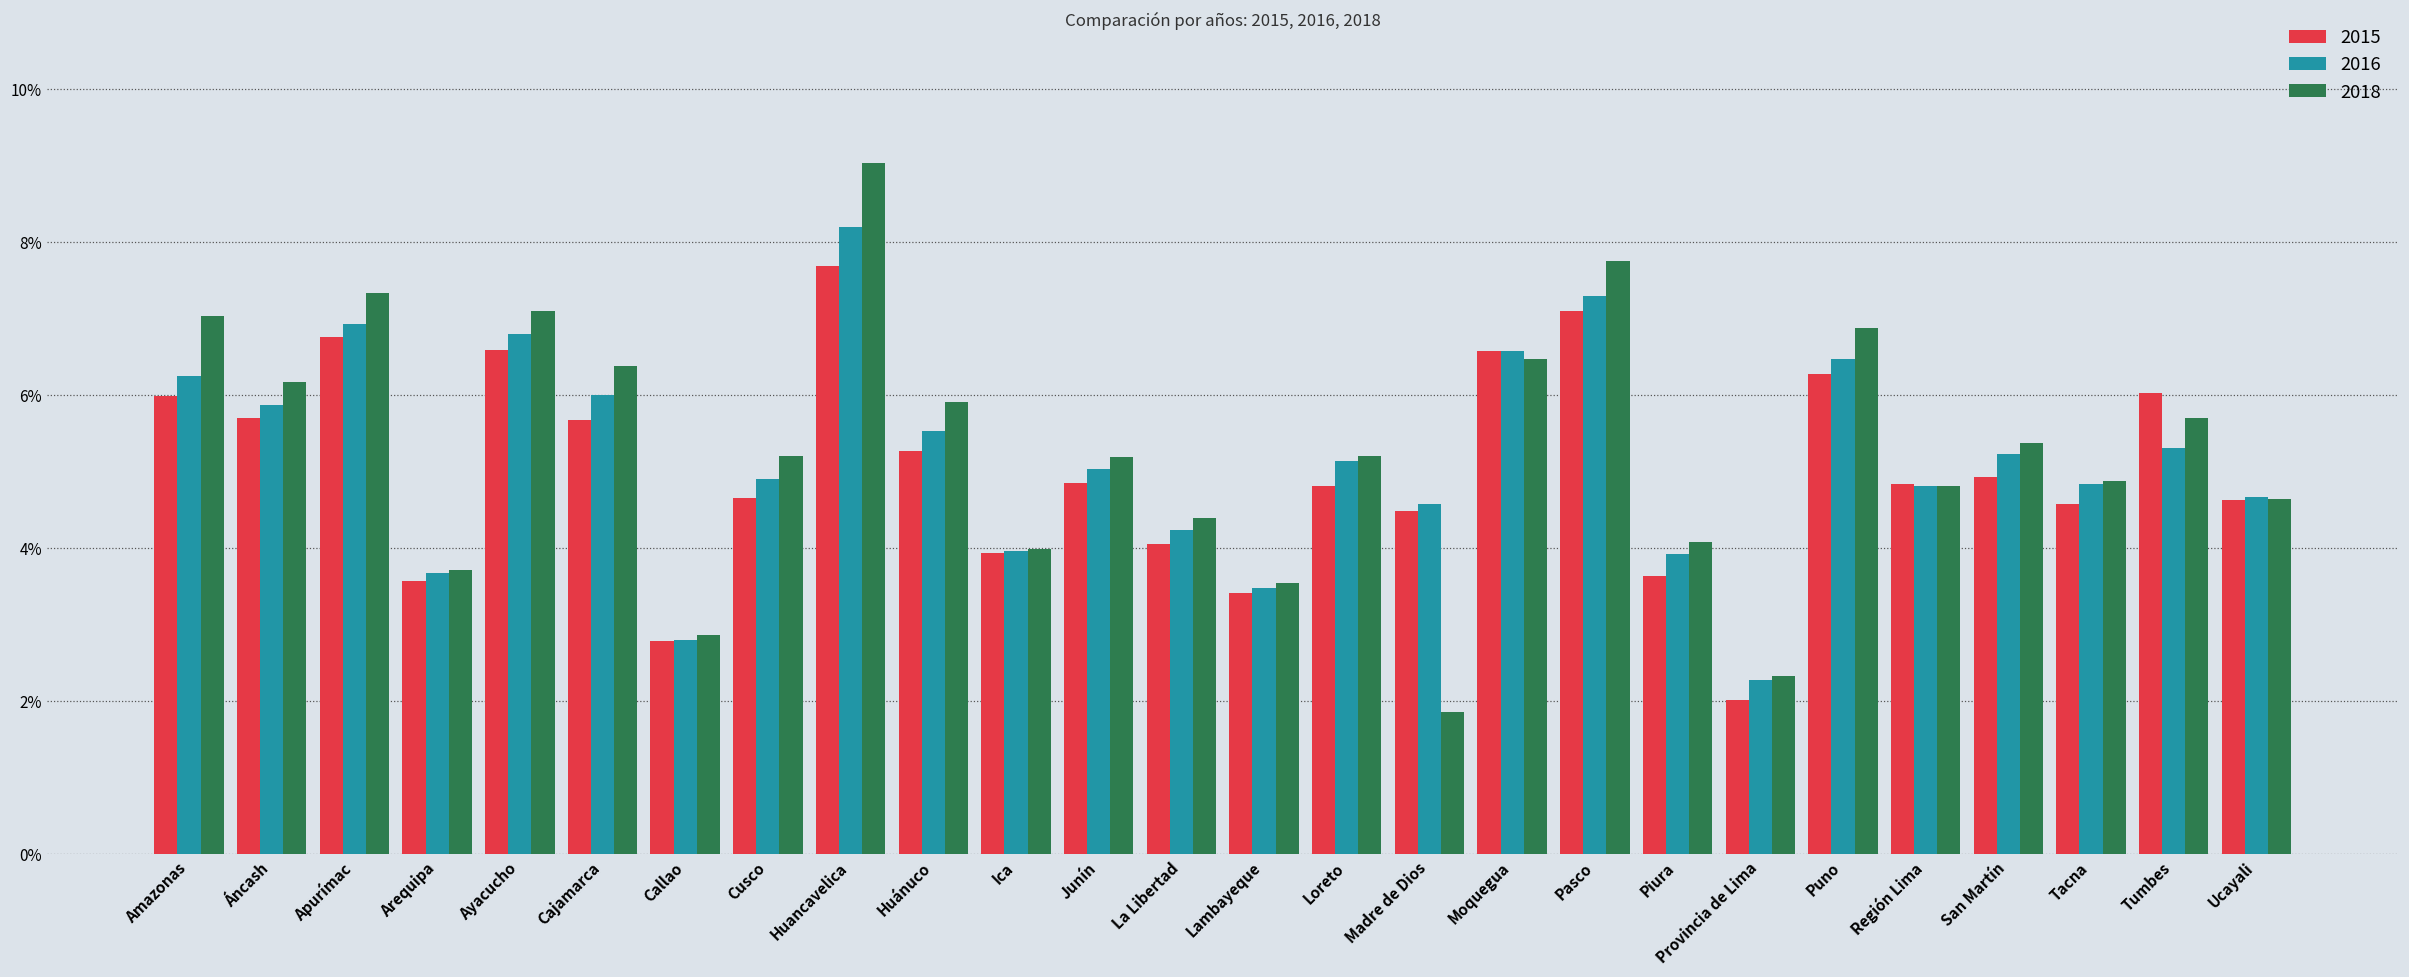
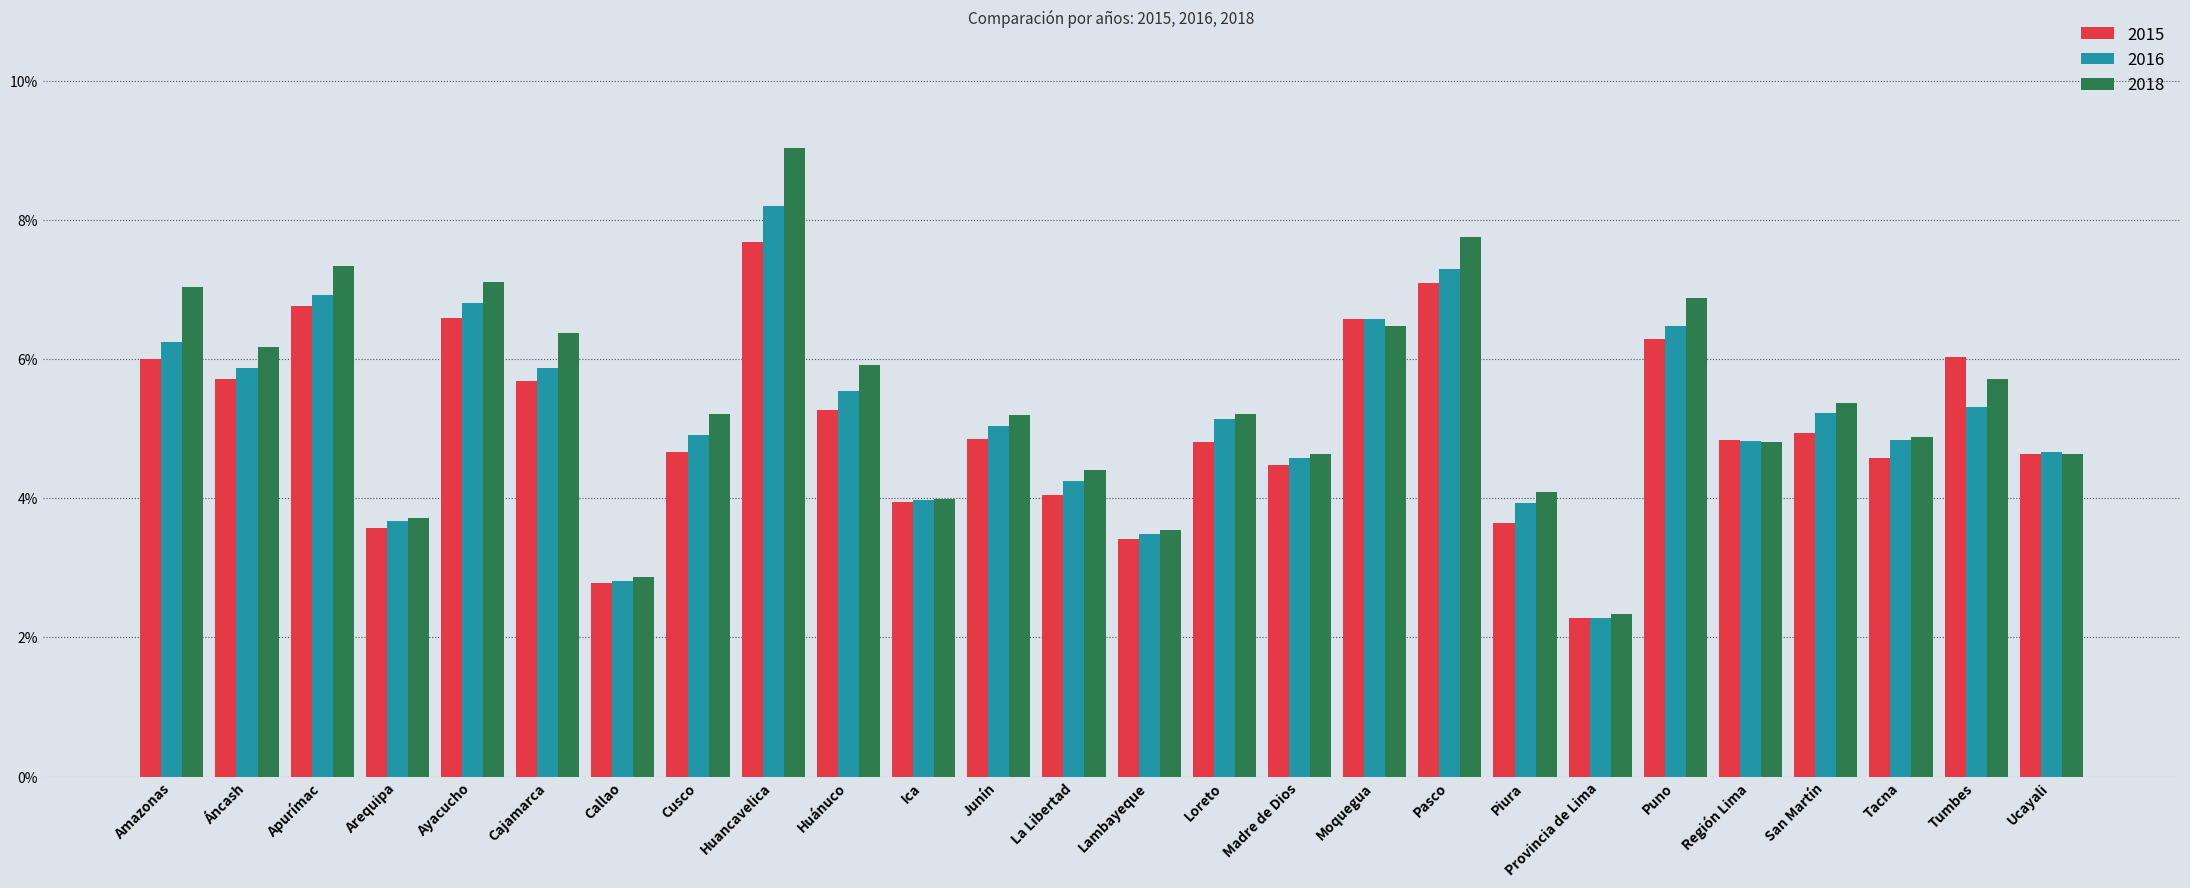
  {
    "2015": {
      "Amazonas": "6.0%",
      "Áncash": "5.7%",
      "Apurímac": "6.8%",
      "Arequipa": "3.6%",
      "Ayacucho": "6.6%",
      "Cajamarca": "5.7%",
      "Callao": "2.8%",
      "Cusco": "4.7%",
      "Huancavelica": "7.7%",
      "Huánuco": "5.3%",
      "Ica": "3.9%",
      "Junín": "4.9%",
      "La Libertad": "4.1%",
      "Lambayeque": "3.4%",
      "Loreto": "4.8%",
      "Madre de Dios": "4.5%",
      "Moquegua": "6.6%",
      "Pasco": "7.1%",
      "Piura": "3.6%",
-     "Provincia de Lima": "2.0%",
+     "Provincia de Lima": "2.3%",
      "Puno": "6.3%",
      "Región Lima": "4.8%",
      "San Martín": "4.9%",
      "Tacna": "4.6%",
      "Tumbes": "6.0%",
      "Ucayali": "4.6%"
    },
    "2016": {
      "Amazonas": "6.3%",
      "Áncash": "5.9%",
      "Apurímac": "6.9%",
      "Arequipa": "3.7%",
      "Ayacucho": "6.8%",
-     "Cajamarca": "6.0%",
+     "Cajamarca": "5.9%",
      "Callao": "2.8%",
      "Cusco": "4.9%",
      "Huancavelica": "8.2%",
      "Huánuco": "5.5%",
      "Ica": "4.0%",
      "Junín": "5.0%",
      "La Libertad": "4.2%",
      "Lambayeque": "3.5%",
      "Loreto": "5.1%",
      "Madre de Dios": "4.6%",
      "Moquegua": "6.6%",
      "Pasco": "7.3%",
      "Piura": "3.9%",
      "Provincia de Lima": "2.3%",
      "Puno": "6.5%",
      "Región Lima": "4.8%",
      "San Martín": "5.2%",
      "Tacna": "4.8%",
      "Tumbes": "5.3%",
      "Ucayali": "4.7%"
    },
    "2018": {
      "Amazonas": "7.0%",
      "Áncash": "6.2%",
      "Apurímac": "7.3%",
      "Arequipa": "3.7%",
      "Ayacucho": "7.1%",
      "Cajamarca": "6.4%",
      "Callao": "2.9%",
      "Cusco": "5.2%",
      "Huancavelica": "9.0%",
      "Huánuco": "5.9%",
      "Ica": "4.0%",
      "Junín": "5.2%",
      "La Libertad": "4.4%",
      "Lambayeque": "3.5%",
      "Loreto": "5.2%",
-     "Madre de Dios": "1.9%",
+     "Madre de Dios": "4.6%",
      "Moquegua": "6.5%",
      "Pasco": "7.8%",
      "Piura": "4.1%",
      "Provincia de Lima": "2.3%",
      "Puno": "6.9%",
      "Región Lima": "4.8%",
      "San Martín": "5.4%",
      "Tacna": "4.9%",
      "Tumbes": "5.7%",
      "Ucayali": "4.6%"
    }
  }
